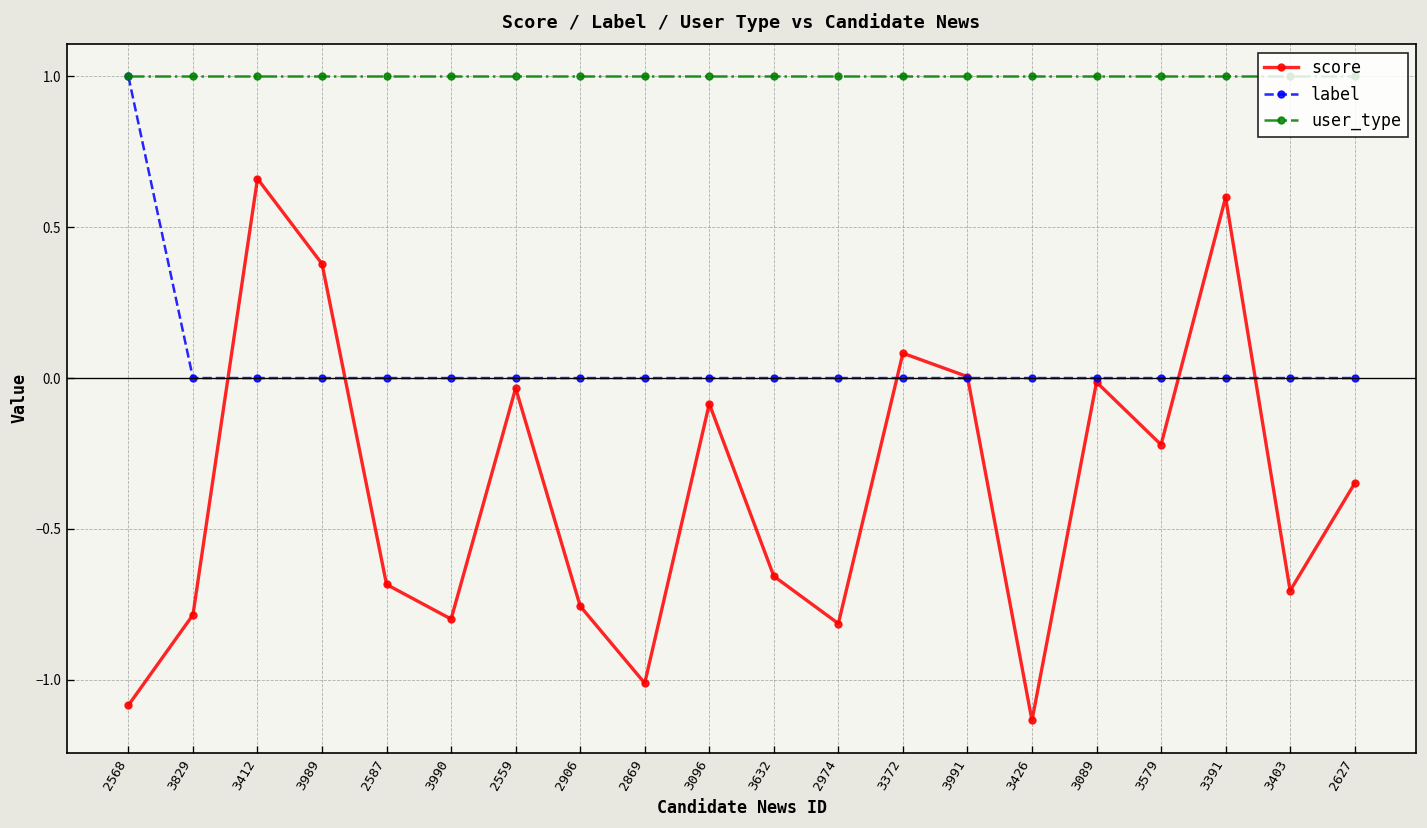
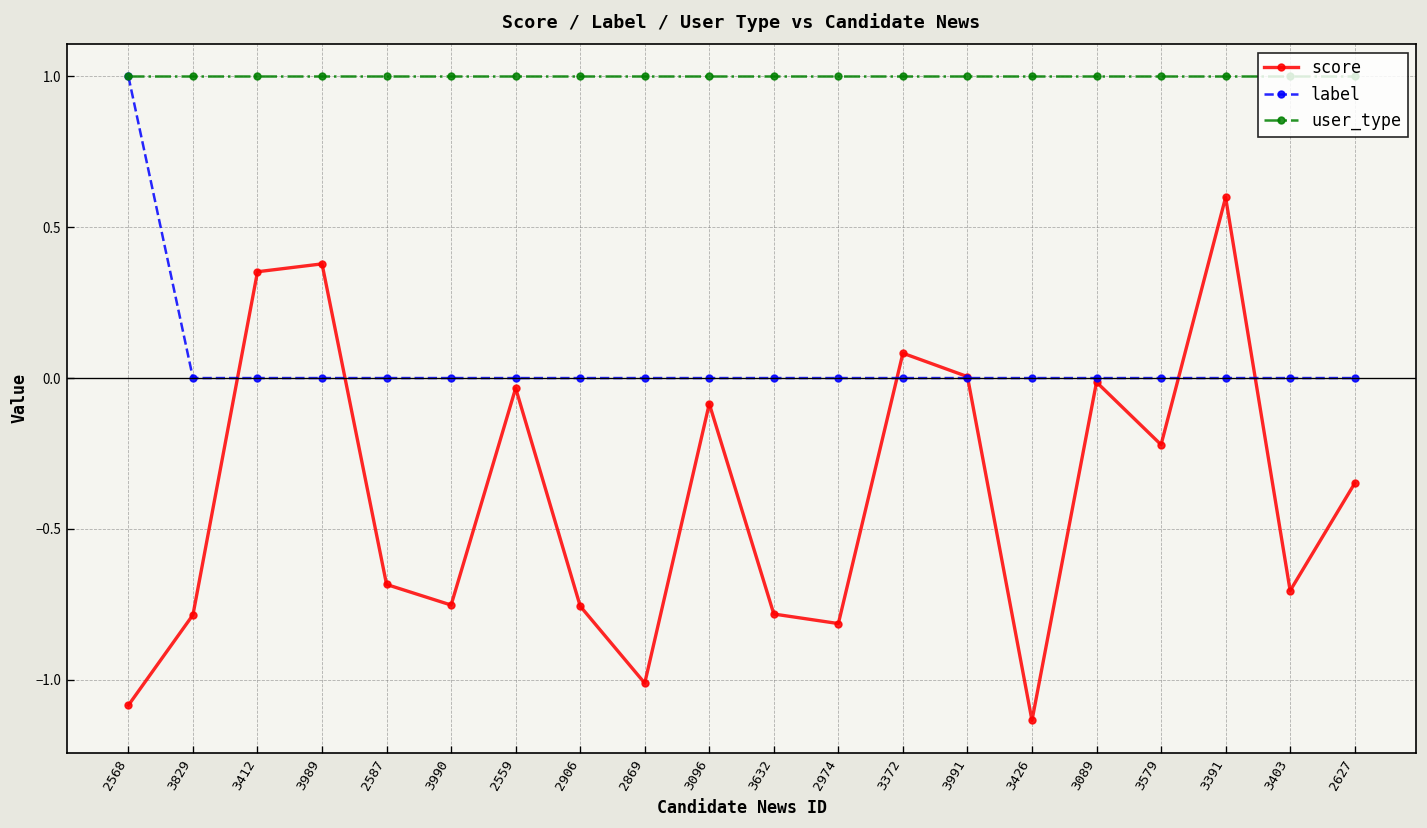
  {
    "score": {
      "2568": -1.08,
      "3829": -0.79,
-     "3412": 0.66,
+     "3412": 0.35,
      "3989": 0.38,
      "2587": -0.68,
-     "3990": -0.80,
+     "3990": -0.75,
      "2559": -0.03,
      "2906": -0.76,
      "2869": -1.01,
      "3096": -0.09,
-     "3632": -0.66,
+     "3632": -0.78,
      "2974": -0.81,
      "3372": 0.08,
      "3426": -1.14,
      "3089": -0.01,
      "3579": -0.22,
      "3391": 0.60,
      "3403": -0.71,
      "2627": -0.35
    },
    "label": {
      "3829": 0.00,
      "3412": 0.00,
      "3989": 0.00,
      "2587": 0.00,
      "3990": 0.00,
      "2559": 0.00,
      "2906": 0.00,
      "2869": 0.00,
      "3096": 0.00,
      "3632": 0.00,
      "2974": 0.00,
      "3372": 0.00,
      "3426": 0.00,
      "3089": 0.00,
      "3579": 0.00,
      "3391": 0.00,
      "3403": 0.00,
      "2627": 0.00
    },
    "user_type": {
      "3829": 1.00,
      "3412": 1.00,
      "3989": 1.00,
      "2587": 1.00,
      "3990": 1.00,
      "2559": 1.00,
      "2906": 1.00,
      "2869": 1.00,
      "3096": 1.00,
      "3632": 1.00,
      "2974": 1.00,
      "3372": 1.00,
      "3991": 1.00,
      "3426": 1.00,
      "3089": 1.00,
      "3579": 1.00,
      "3391": 1.00
    }
  }
